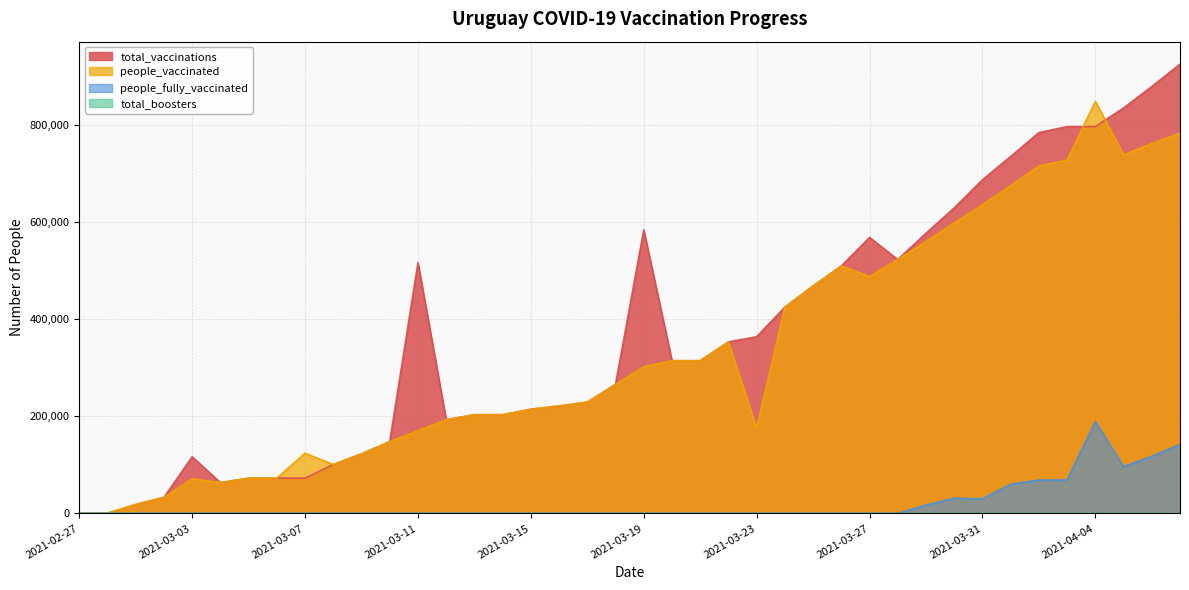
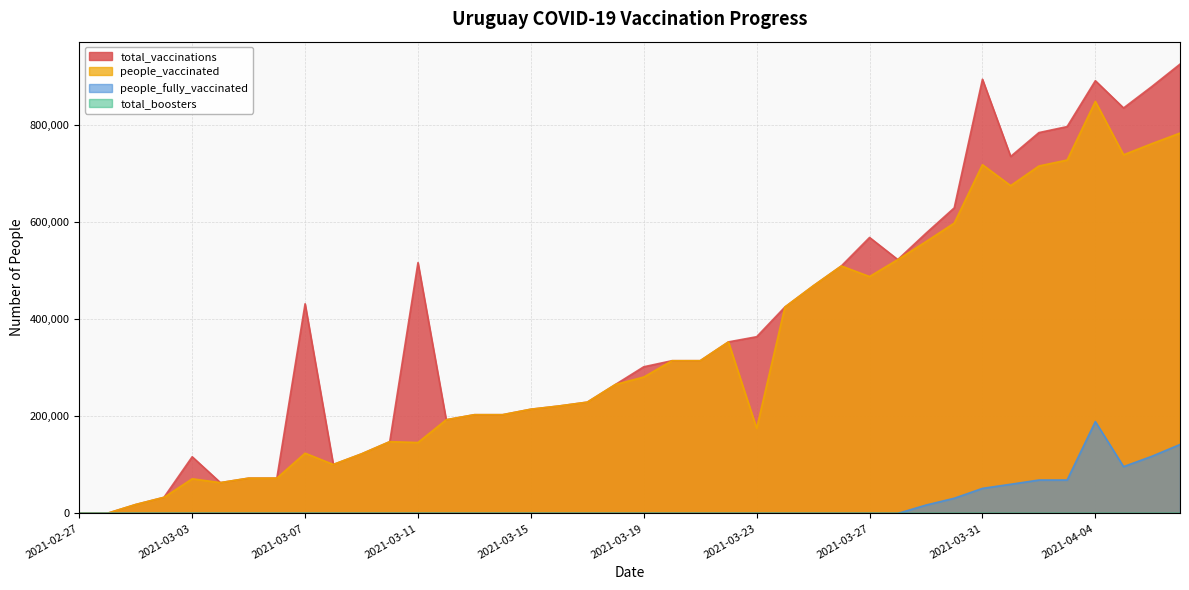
  {
    "total_vaccinations": {
      "2021-03-03": "120,000",
-     "2021-03-07": "70,000",
+     "2021-03-07": "430,000",
      "2021-03-11": "520,000",
-     "2021-03-19": "580,000",
+     "2021-03-19": "300,000",
      "2021-03-23": "360,000",
      "2021-03-27": "570,000",
-     "2021-03-31": "690,000",
-     "2021-04-04": "800,000"
+     "2021-03-31": "900,000",
+     "2021-04-04": "890,000"
    },
    "people_vaccinated": {
      "2021-03-03": "70,000",
      "2021-03-07": "120,000",
-     "2021-03-11": "170,000",
-     "2021-03-19": "300,000",
+     "2021-03-11": "150,000",
+     "2021-03-19": "280,000",
      "2021-03-23": "180,000",
      "2021-03-27": "490,000",
-     "2021-03-31": "640,000",
+     "2021-03-31": "720,000",
      "2021-04-04": "850,000"
    },
    "people_fully_vaccinated": {
-     "2021-03-31": "30,000",
+     "2021-03-31": "50,000",
      "2021-04-04": "190,000"
    },
    "total_boosters": {
      "2021-03-31": "0",
      "2021-04-04": "0"
    }
  }
